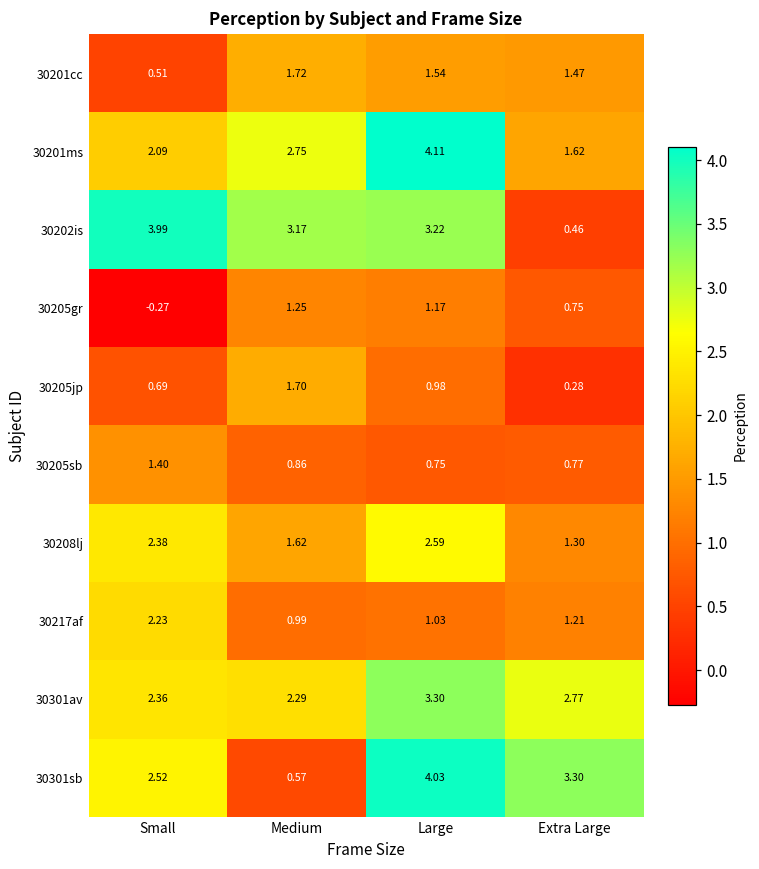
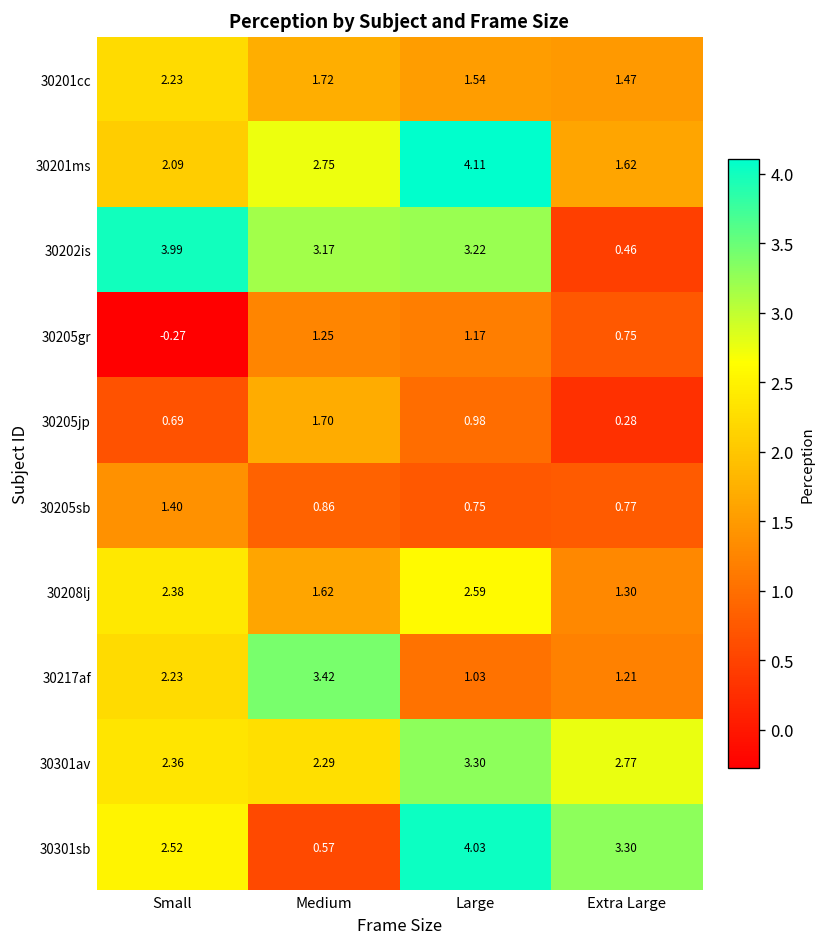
  {
    "30201cc": {
-     "Small": 0.51,
+     "Small": 2.23,
      "Medium": 1.72,
      "Large": 1.54,
      "Extra Large": 1.47
    },
    "30201ms": {
      "Small": 2.09,
      "Medium": 2.75,
      "Large": 4.11,
      "Extra Large": 1.62
    },
    "30202is": {
      "Small": 3.99,
      "Medium": 3.17,
      "Large": 3.22,
      "Extra Large": 0.46
    },
    "30205gr": {
      "Small": -0.27,
      "Medium": 1.25,
      "Large": 1.17,
      "Extra Large": 0.75
    },
    "30205jp": {
      "Small": 0.69,
      "Medium": 1.70,
      "Large": 0.98,
      "Extra Large": 0.28
    },
    "30205sb": {
      "Small": 1.40,
      "Medium": 0.86,
      "Large": 0.75,
      "Extra Large": 0.77
    },
    "30208lj": {
      "Small": 2.38,
      "Medium": 1.62,
      "Large": 2.59,
      "Extra Large": 1.30
    },
    "30217af": {
      "Small": 2.23,
-     "Medium": 0.99,
+     "Medium": 3.42,
      "Large": 1.03,
      "Extra Large": 1.21
    },
    "30301av": {
      "Small": 2.36,
      "Medium": 2.29,
      "Large": 3.30,
      "Extra Large": 2.77
    },
    "30301sb": {
      "Small": 2.52,
      "Medium": 0.57,
      "Large": 4.03,
      "Extra Large": 3.30
    }
  }
